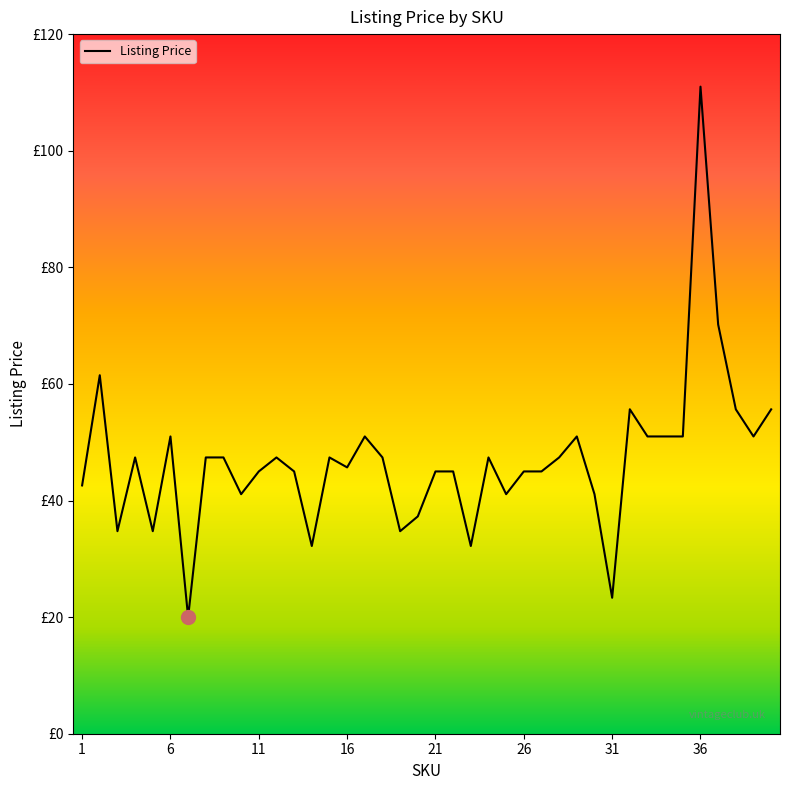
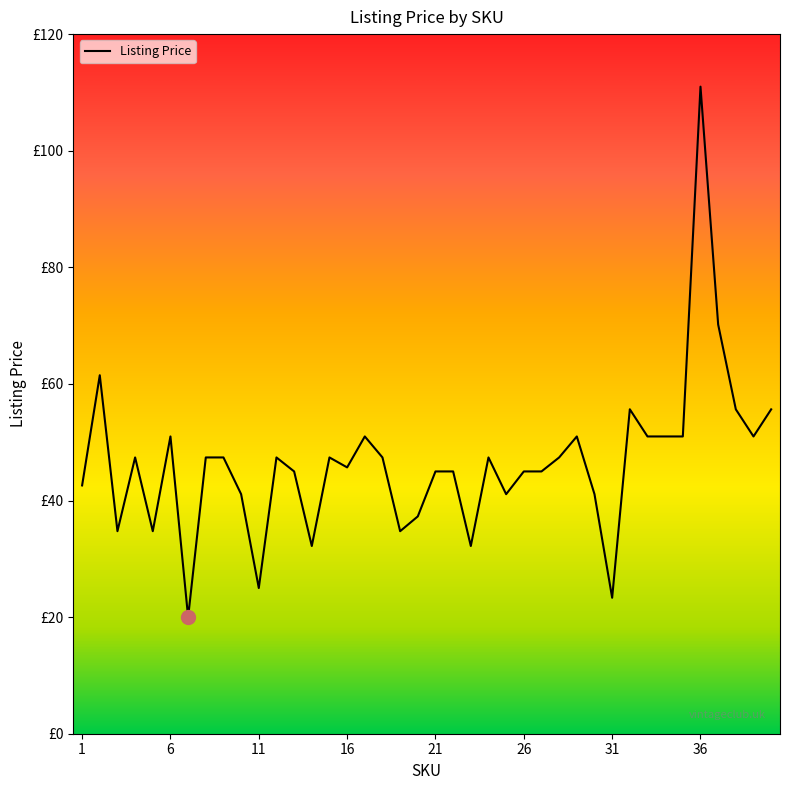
  {
    "Listing Price": {
      "1": "£43",
      "6": "£51",
-     "11": "£45",
+     "11": "£25",
      "16": "£46",
      "21": "£45",
      "26": "£45",
      "31": "£23",
      "36": "£111"
    }
  }
